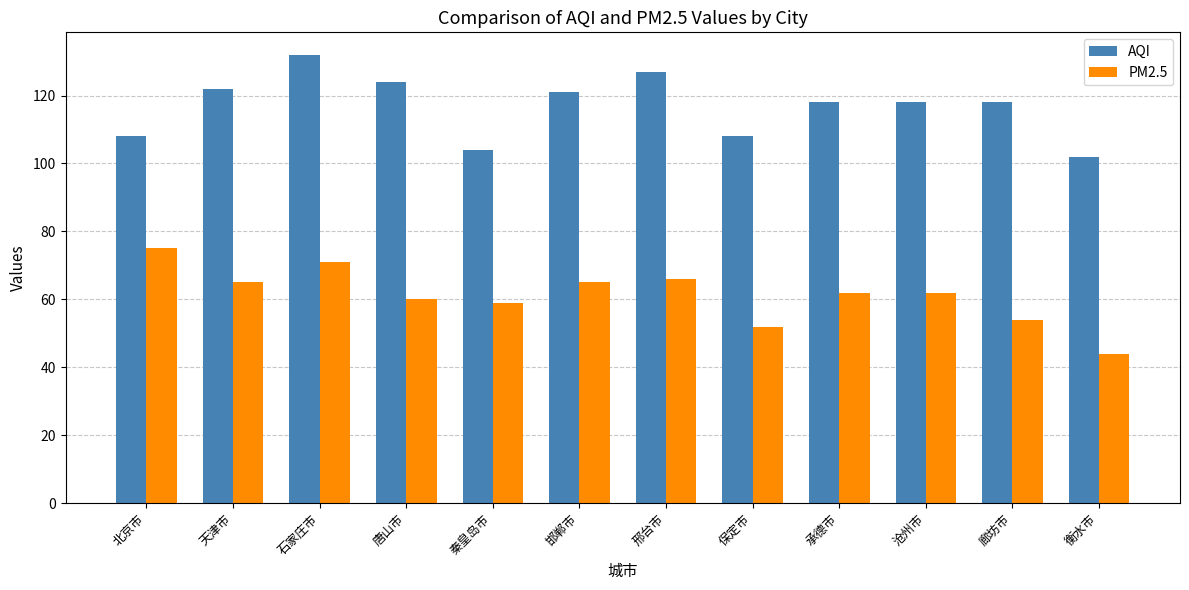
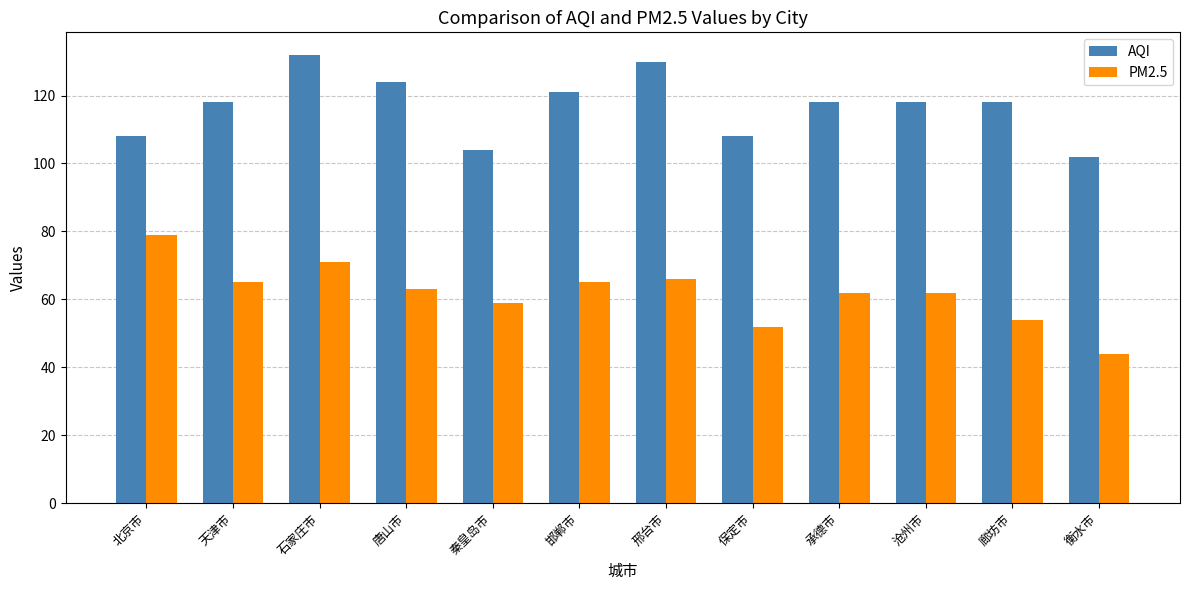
  {
    "AQI": {
      "北京市": 108,
-     "天津市": 122,
+     "天津市": 118,
      "石家庄市": 132,
      "唐山市": 124,
      "秦皇岛市": 104,
      "邯郸市": 121,
-     "邢台市": 127,
+     "邢台市": 130,
      "保定市": 108,
      "承德市": 118,
      "沧州市": 118,
      "廊坊市": 118,
      "衡水市": 102
    },
    "PM2.5": {
-     "北京市": 75,
+     "北京市": 79,
      "天津市": 65,
      "石家庄市": 71,
-     "唐山市": 60,
+     "唐山市": 63,
      "秦皇岛市": 59,
      "邯郸市": 65,
      "邢台市": 66,
      "保定市": 52,
      "承德市": 62,
      "沧州市": 62,
      "廊坊市": 54,
      "衡水市": 44
    }
  }
